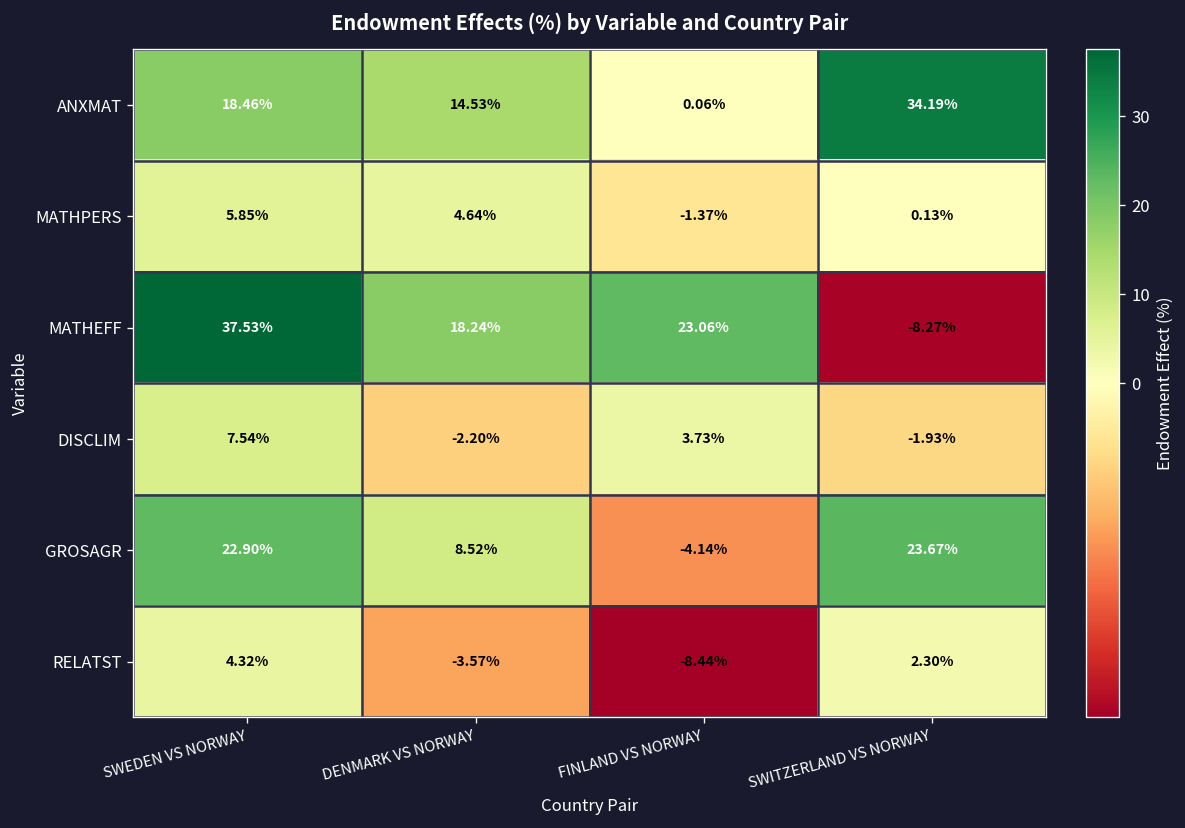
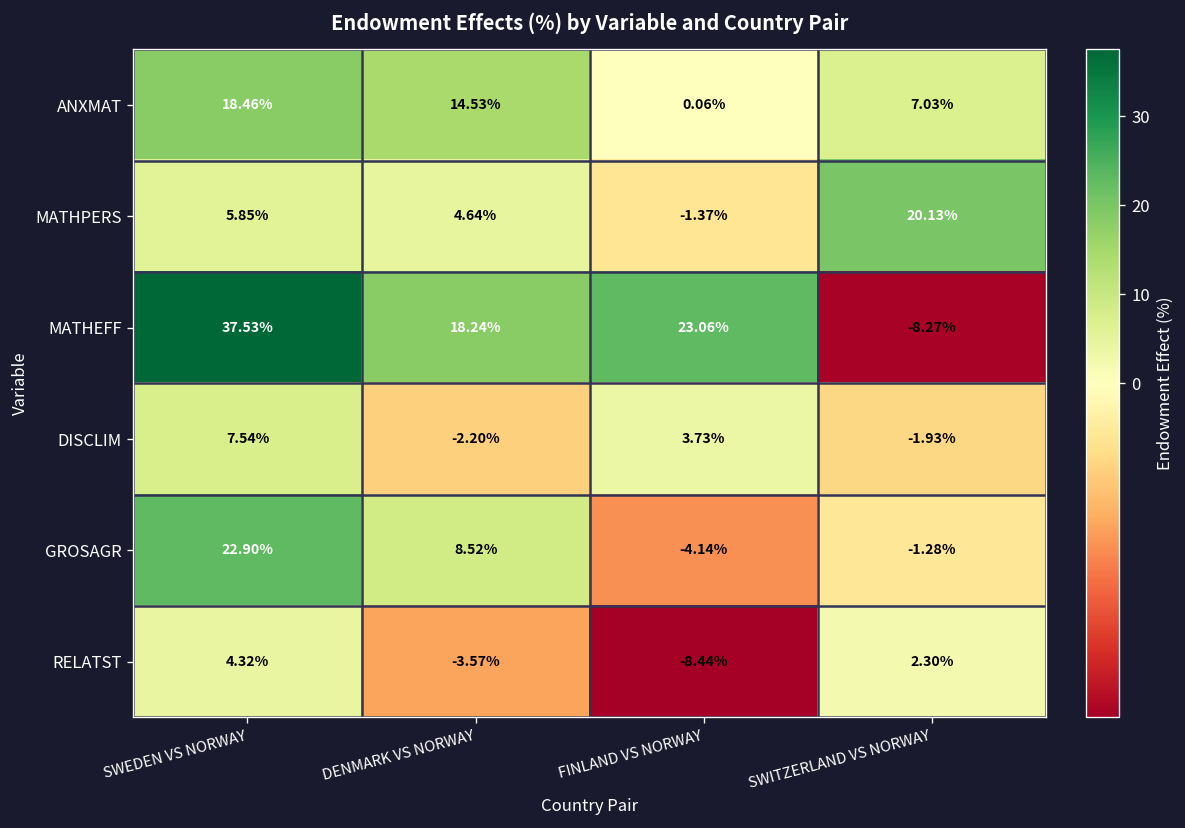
  {
    "ANXMAT": {
      "SWEDEN VS NORWAY": "18.46%",
      "DENMARK VS NORWAY": "14.53%",
      "FINLAND VS NORWAY": "0.06%",
-     "SWITZERLAND VS NORWAY": "34.19%"
+     "SWITZERLAND VS NORWAY": "7.03%"
    },
    "MATHPERS": {
      "SWEDEN VS NORWAY": "5.85%",
      "DENMARK VS NORWAY": "4.64%",
      "FINLAND VS NORWAY": "-1.37%",
-     "SWITZERLAND VS NORWAY": "0.13%"
+     "SWITZERLAND VS NORWAY": "20.13%"
    },
    "MATHEFF": {
      "SWEDEN VS NORWAY": "37.53%",
      "DENMARK VS NORWAY": "18.24%",
      "FINLAND VS NORWAY": "23.06%",
      "SWITZERLAND VS NORWAY": "-8.27%"
    },
    "DISCLIM": {
      "SWEDEN VS NORWAY": "7.54%",
      "DENMARK VS NORWAY": "-2.20%",
      "FINLAND VS NORWAY": "3.73%",
      "SWITZERLAND VS NORWAY": "-1.93%"
    },
    "GROSAGR": {
      "SWEDEN VS NORWAY": "22.90%",
      "DENMARK VS NORWAY": "8.52%",
      "FINLAND VS NORWAY": "-4.14%",
-     "SWITZERLAND VS NORWAY": "23.67%"
+     "SWITZERLAND VS NORWAY": "-1.28%"
    },
    "RELATST": {
      "SWEDEN VS NORWAY": "4.32%",
      "DENMARK VS NORWAY": "-3.57%",
      "FINLAND VS NORWAY": "-8.44%",
      "SWITZERLAND VS NORWAY": "2.30%"
    }
  }
